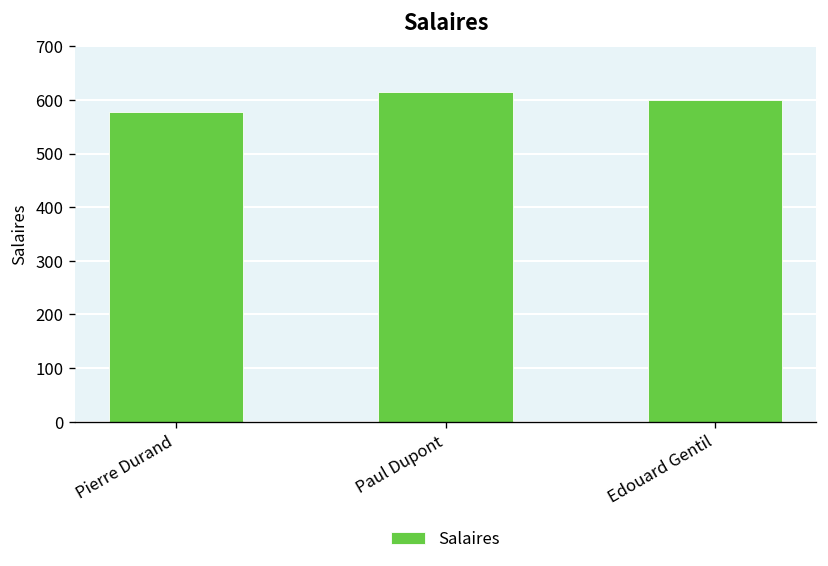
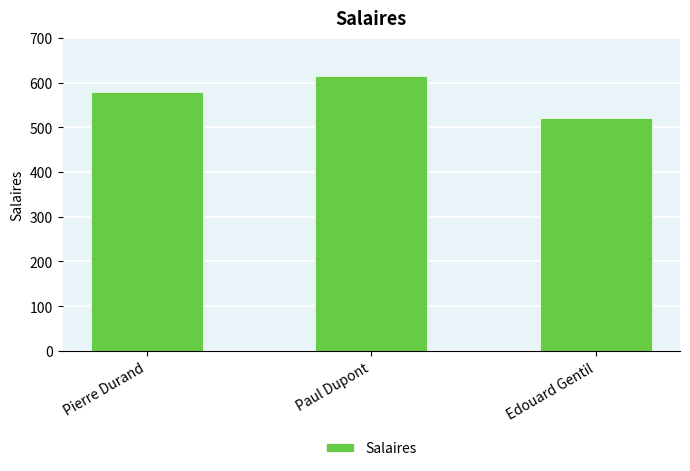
  {
    "Pierre Durand": 580,
    "Paul Dupont": 620,
-   "Edouard Gentil": 600
+   "Edouard Gentil": 520
  }
